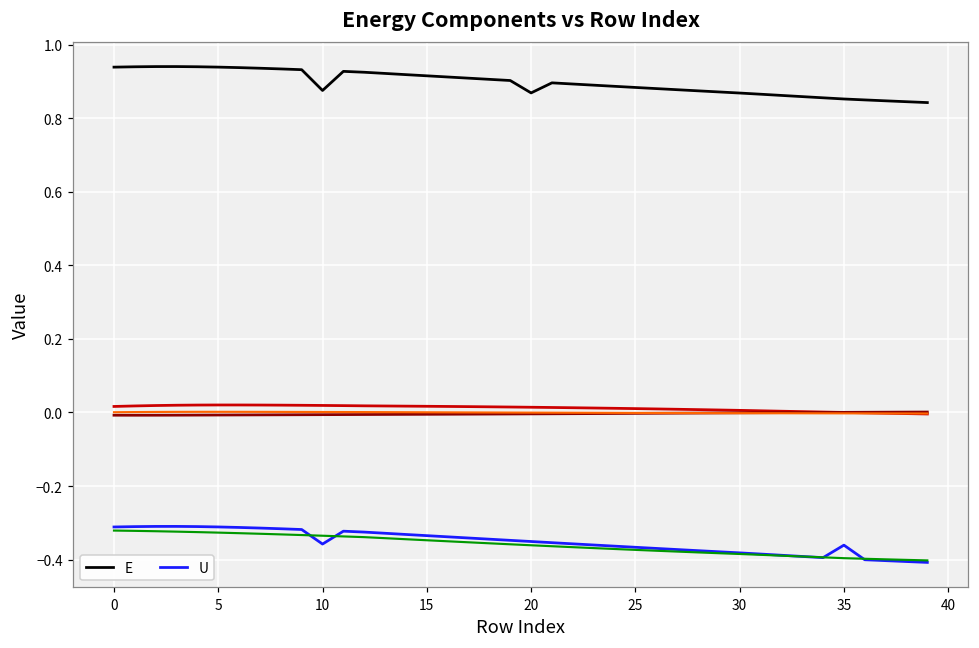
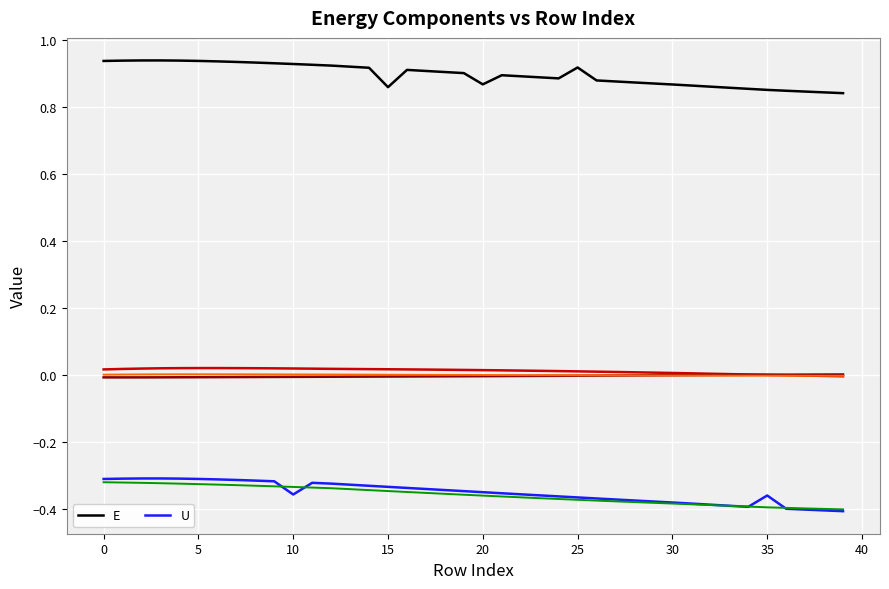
  {
    "E": {
      "0": 0.94,
      "5": 0.94,
-     "10": 0.88,
-     "15": 0.92,
+     "10": 0.93,
+     "15": 0.86,
      "20": 0.87,
-     "25": 0.88,
+     "25": 0.92,
      "30": 0.87,
      "35": 0.85
    },
    "U": {
      "0": -0.31,
      "5": -0.31,
      "10": -0.36,
      "15": -0.33,
      "20": -0.35,
      "35": -0.36
    }
  }
